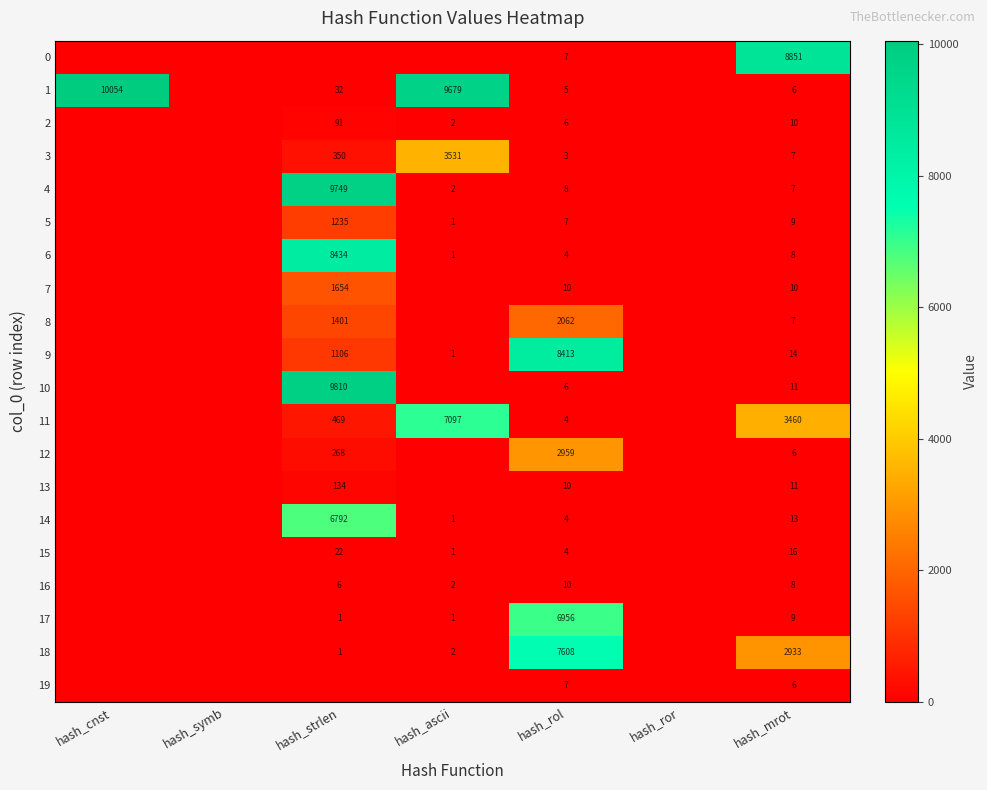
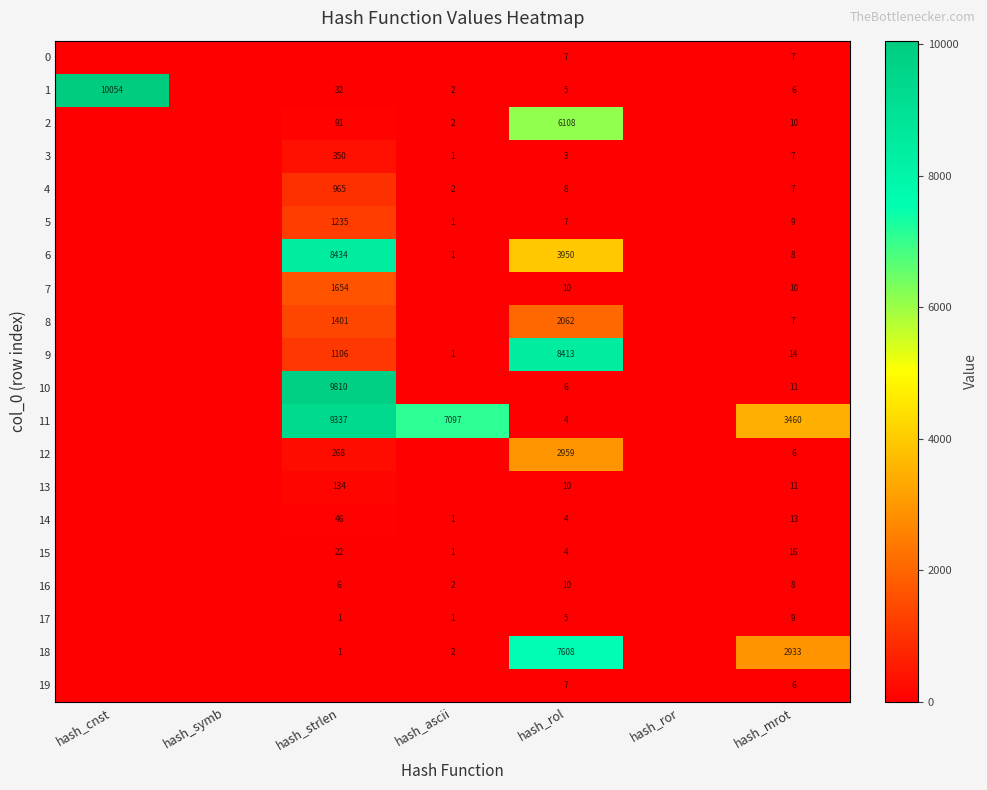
  {
    "0": {
      "hash_rol": 7,
-     "hash_mrot": 8851
+     "hash_mrot": 7
    },
    "1": {
      "hash_cnst": 10054,
      "hash_strlen": 32,
-     "hash_ascii": 9679,
+     "hash_ascii": 2,
      "hash_rol": 5,
      "hash_mrot": 6
    },
    "2": {
      "hash_strlen": 91,
      "hash_ascii": 2,
-     "hash_rol": 6,
+     "hash_rol": 6108,
      "hash_mrot": 10
    },
    "3": {
      "hash_strlen": 350,
-     "hash_ascii": 3531,
+     "hash_ascii": 1,
      "hash_rol": 3,
      "hash_mrot": 7
    },
    "4": {
-     "hash_strlen": 9749,
+     "hash_strlen": 965,
      "hash_ascii": 2,
      "hash_rol": 8,
      "hash_mrot": 7
    },
    "5": {
      "hash_strlen": 1235,
      "hash_ascii": 1,
      "hash_rol": 7,
      "hash_mrot": 9
    },
    "6": {
      "hash_strlen": 8434,
      "hash_ascii": 1,
-     "hash_rol": 4,
+     "hash_rol": 3950,
      "hash_mrot": 8
    },
    "7": {
      "hash_strlen": 1654,
      "hash_rol": 10,
      "hash_mrot": 10
    },
    "8": {
      "hash_strlen": 1401,
      "hash_rol": 2062,
      "hash_mrot": 7
    },
    "9": {
      "hash_strlen": 1106,
      "hash_ascii": 1,
      "hash_rol": 8413,
      "hash_mrot": 14
    },
    "10": {
      "hash_strlen": 9810,
      "hash_rol": 6,
      "hash_mrot": 11
    },
    "11": {
-     "hash_strlen": 469,
+     "hash_strlen": 9337,
      "hash_ascii": 7097,
      "hash_rol": 4,
      "hash_mrot": 3460
    },
    "12": {
      "hash_strlen": 268,
      "hash_rol": 2959,
      "hash_mrot": 6
    },
    "13": {
      "hash_strlen": 134,
      "hash_rol": 10,
      "hash_mrot": 11
    },
    "14": {
-     "hash_strlen": 6792,
+     "hash_strlen": 46,
      "hash_ascii": 1,
      "hash_rol": 4,
      "hash_mrot": 13
    },
    "15": {
      "hash_strlen": 22,
      "hash_ascii": 1,
      "hash_rol": 4,
      "hash_mrot": 16
    },
    "16": {
      "hash_strlen": 6,
      "hash_ascii": 2,
      "hash_rol": 10,
      "hash_mrot": 8
    },
    "17": {
      "hash_strlen": 1,
      "hash_ascii": 1,
-     "hash_rol": 6956,
+     "hash_rol": 5,
      "hash_mrot": 9
    },
    "18": {
      "hash_strlen": 1,
      "hash_ascii": 2,
      "hash_rol": 7608,
      "hash_mrot": 2933
    },
    "19": {
      "hash_rol": 7,
      "hash_mrot": 6
    }
  }
